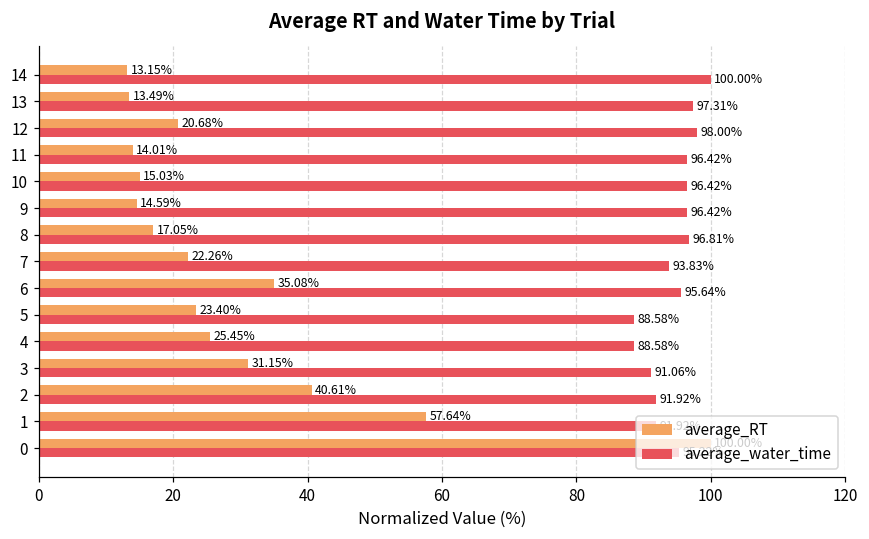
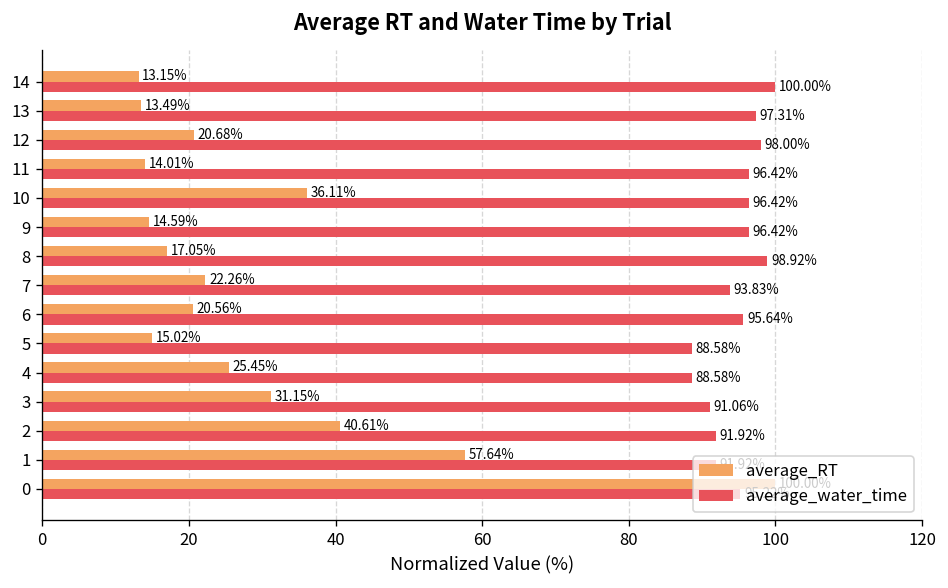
  {
    "average_RT": {
      "14": "13.15%",
      "13": "13.49%",
      "12": "20.68%",
      "11": "14.01%",
-     "10": "15.03%",
+     "10": "36.11%",
      "9": "14.59%",
      "8": "17.05%",
      "7": "22.26%",
-     "6": "35.08%",
-     "5": "23.40%",
+     "6": "20.56%",
+     "5": "15.02%",
      "4": "25.45%",
      "3": "31.15%",
      "2": "40.61%",
      "1": "57.64%"
    },
    "average_water_time": {
      "14": "100.00%",
      "13": "97.31%",
      "12": "98.00%",
      "11": "96.42%",
      "10": "96.42%",
      "9": "96.42%",
-     "8": "96.81%",
+     "8": "98.92%",
      "7": "93.83%",
      "6": "95.64%",
      "5": "88.58%",
      "4": "88.58%",
      "3": "91.06%",
      "2": "91.92%"
    }
  }
